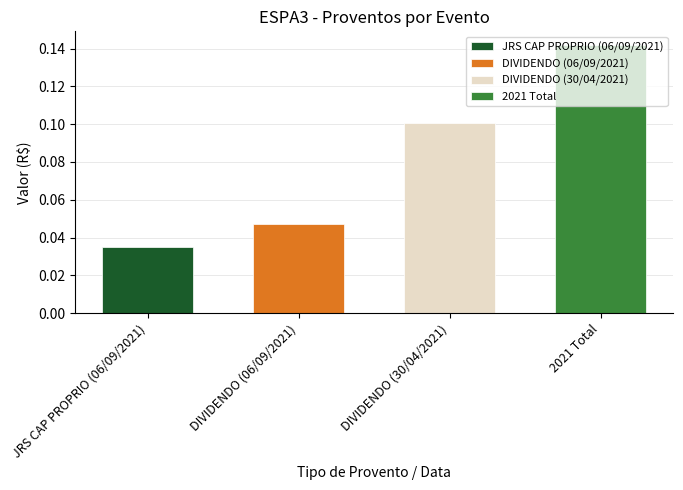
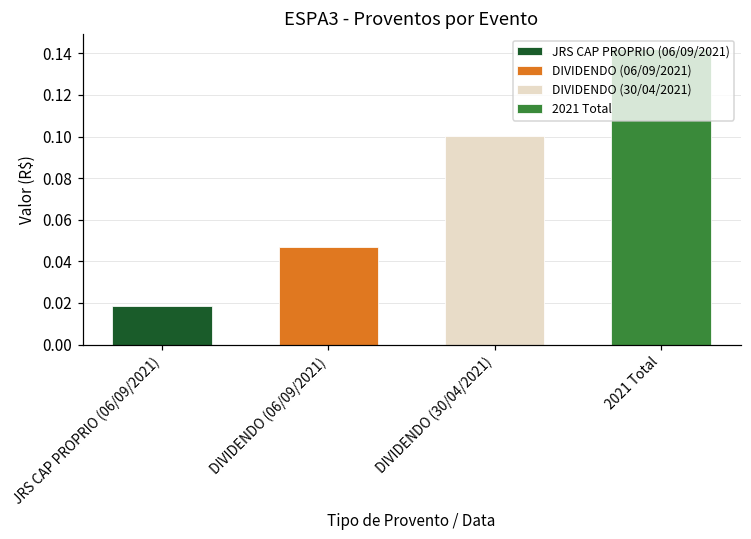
  {
-   "JRS CAP PROPRIO (06/09/2021)": 0.035,
+   "JRS CAP PROPRIO (06/09/2021)": 0.018,
    "DIVIDENDO (06/09/2021)": 0.047,
    "DIVIDENDO (30/04/2021)": 0.100
  }
